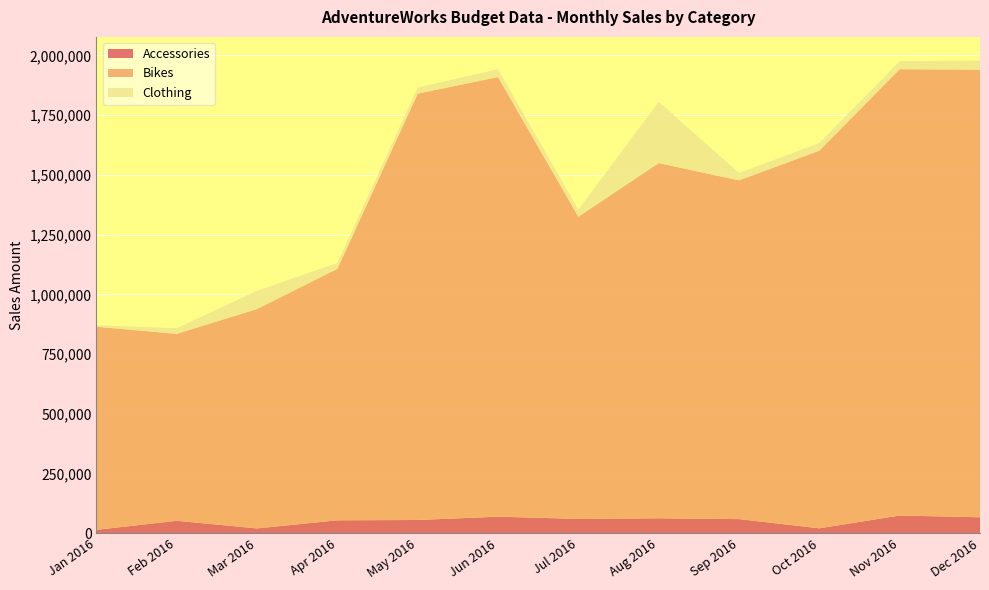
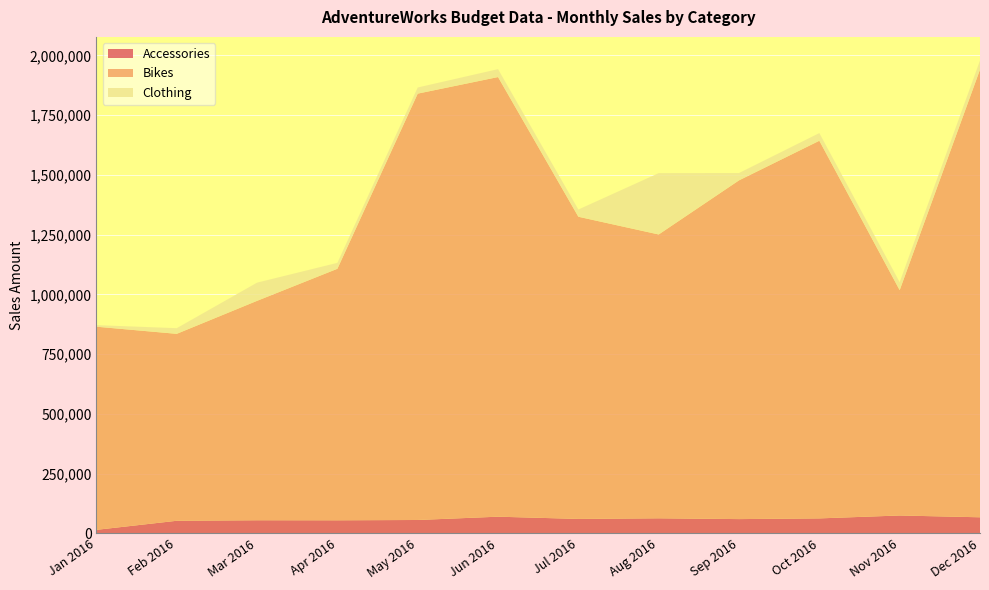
  {
    "Accessories": {
      "Jan 2016": "10,000",
      "Feb 2016": "50,000",
-     "Mar 2016": "20,000",
+     "Mar 2016": "50,000",
      "Apr 2016": "50,000",
      "May 2016": "60,000",
      "Jun 2016": "70,000",
      "Jul 2016": "60,000",
      "Aug 2016": "60,000",
      "Sep 2016": "60,000",
-     "Oct 2016": "20,000",
+     "Oct 2016": "60,000",
      "Nov 2016": "70,000",
      "Dec 2016": "70,000"
    },
    "Bikes": {
      "Feb 2016": "780,000",
      "Mar 2016": "920,000",
      "Apr 2016": "1,050,000",
      "May 2016": "1,780,000",
      "Jun 2016": "1,840,000",
      "Jul 2016": "1,260,000",
-     "Aug 2016": "1,490,000",
+     "Aug 2016": "1,190,000",
      "Sep 2016": "1,420,000",
      "Oct 2016": "1,580,000",
-     "Nov 2016": "1,870,000",
+     "Nov 2016": "940,000",
      "Dec 2016": "1,870,000"
    },
    "Clothing": {
      "Feb 2016": "20,000",
      "Mar 2016": "80,000",
      "Apr 2016": "20,000",
      "May 2016": "30,000",
      "Jun 2016": "30,000",
      "Jul 2016": "30,000",
      "Aug 2016": "260,000",
      "Sep 2016": "30,000",
      "Oct 2016": "30,000",
      "Nov 2016": "30,000",
      "Dec 2016": "40,000"
    }
  }
